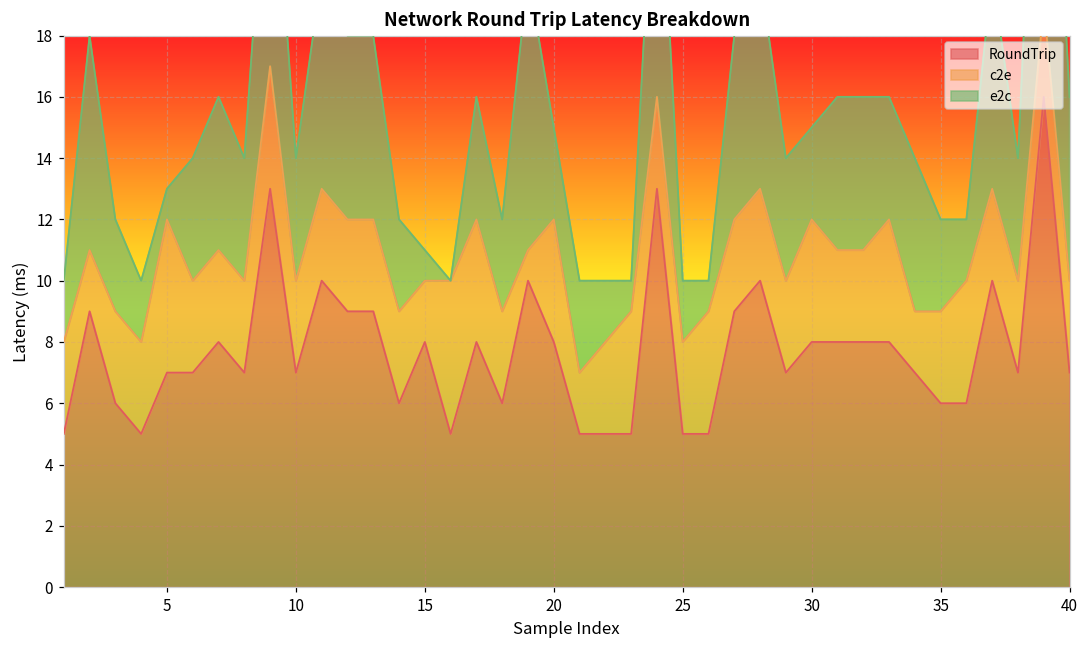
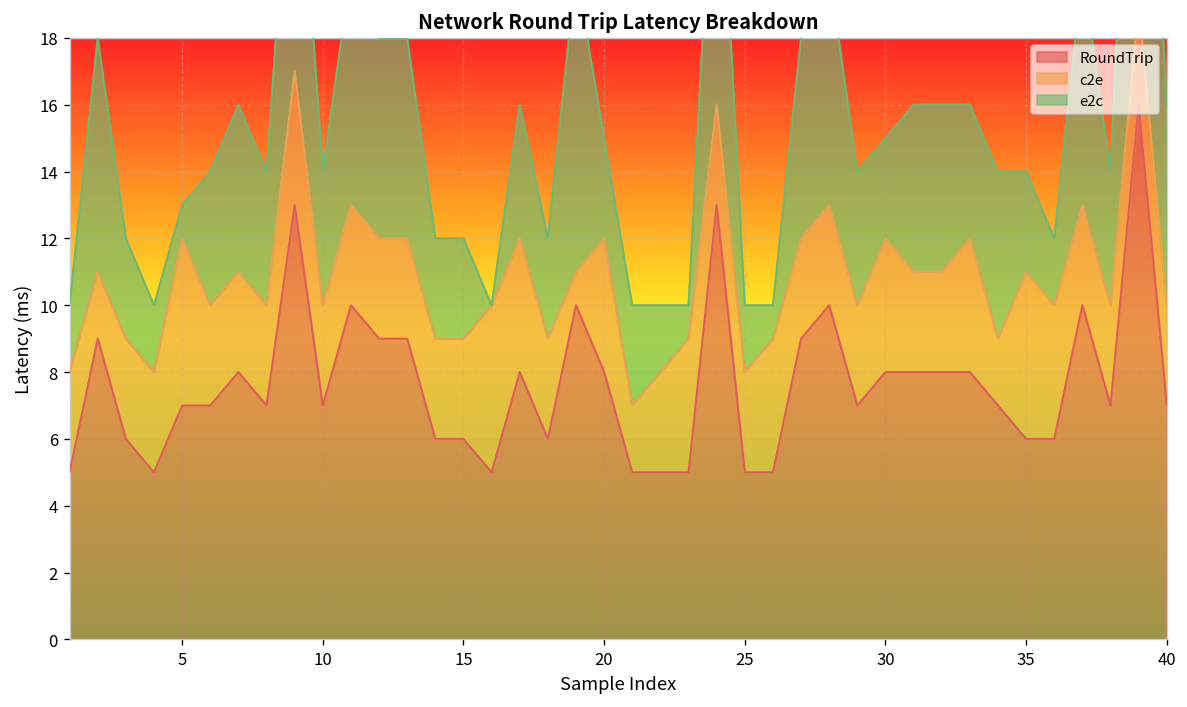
  {
    "RoundTrip": {
      "5": 7,
      "10": 7,
-     "15": 8,
+     "15": 6,
      "20": 8,
      "25": 5,
      "30": 8,
      "35": 6,
      "40": 7
    },
    "c2e": {
      "5": 12,
      "10": 10,
-     "15": 2,
+     "15": 3,
      "20": 12,
      "25": 8,
      "30": 12,
-     "35": 3,
+     "35": 5,
      "40": 10
    },
    "e2c": {
      "5": 13,
      "10": 14,
-     "15": 1,
+     "15": 3,
      "20": 15,
      "25": 10,
      "30": 15,
      "40": 16
    }
  }
